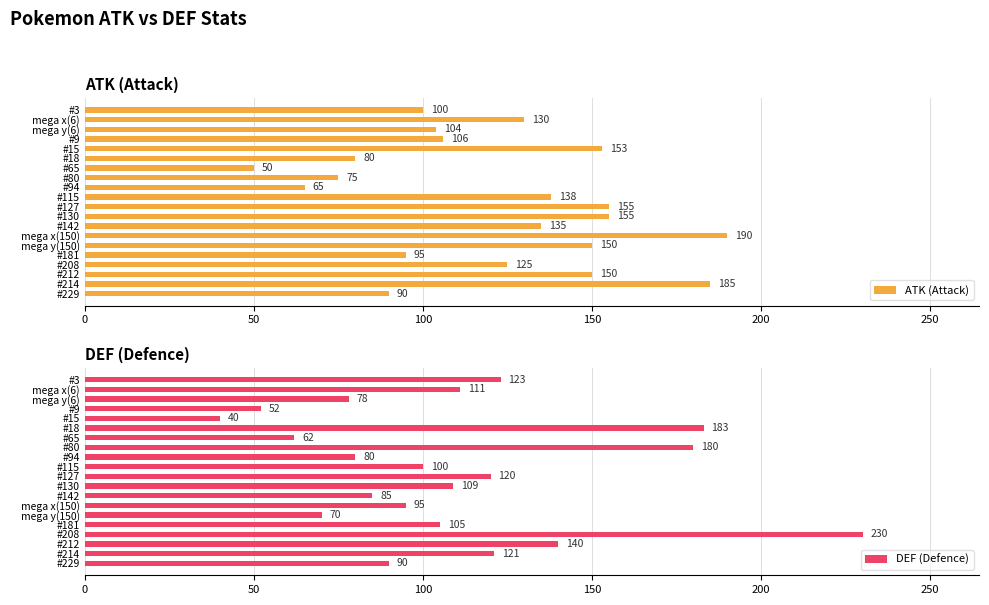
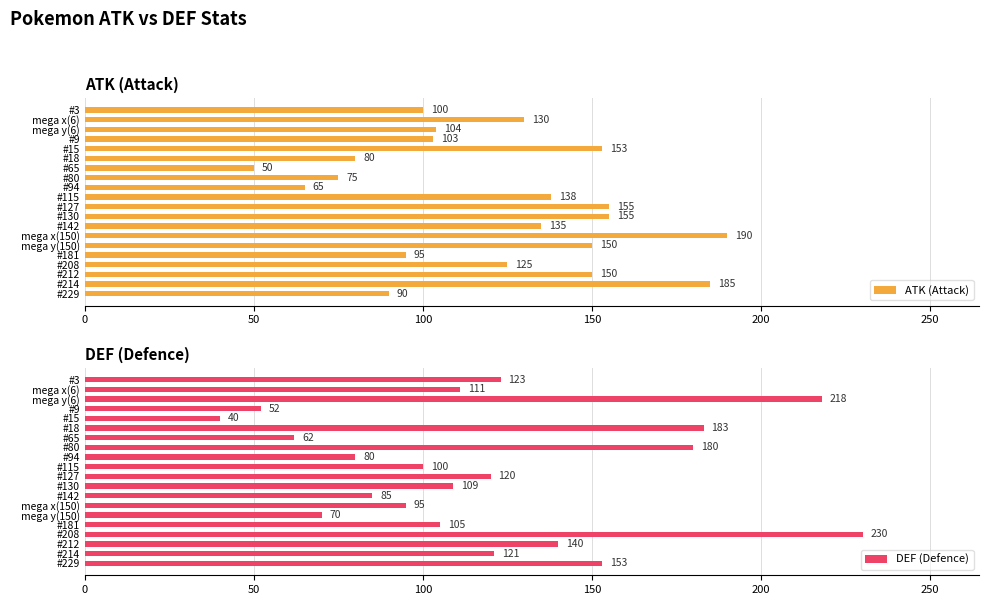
  {
    "ATK (Attack)": {
      "#3": 100,
      "mega x(6)": 130,
      "mega y(6)": 104,
-     "#9": 106,
+     "#9": 103,
      "#15": 153,
      "#18": 80,
      "#65": 50,
      "#80": 75,
      "#94": 65,
      "#115": 138,
      "#127": 155,
      "#130": 155,
      "#142": 135,
      "mega x(150)": 190,
      "mega y(150)": 150,
      "#181": 95,
      "#208": 125,
      "#212": 150,
      "#214": 185,
      "#229": 90
    },
    "DEF (Defence)": {
      "#3": 123,
      "mega x(6)": 111,
-     "mega y(6)": 78,
+     "mega y(6)": 218,
      "#9": 52,
      "#15": 40,
      "#18": 183,
      "#65": 62,
      "#80": 180,
      "#94": 80,
      "#115": 100,
      "#127": 120,
      "#130": 109,
      "#142": 85,
      "mega x(150)": 95,
      "mega y(150)": 70,
      "#181": 105,
      "#208": 230,
      "#212": 140,
      "#214": 121,
-     "#229": 90
+     "#229": 153
    }
  }
